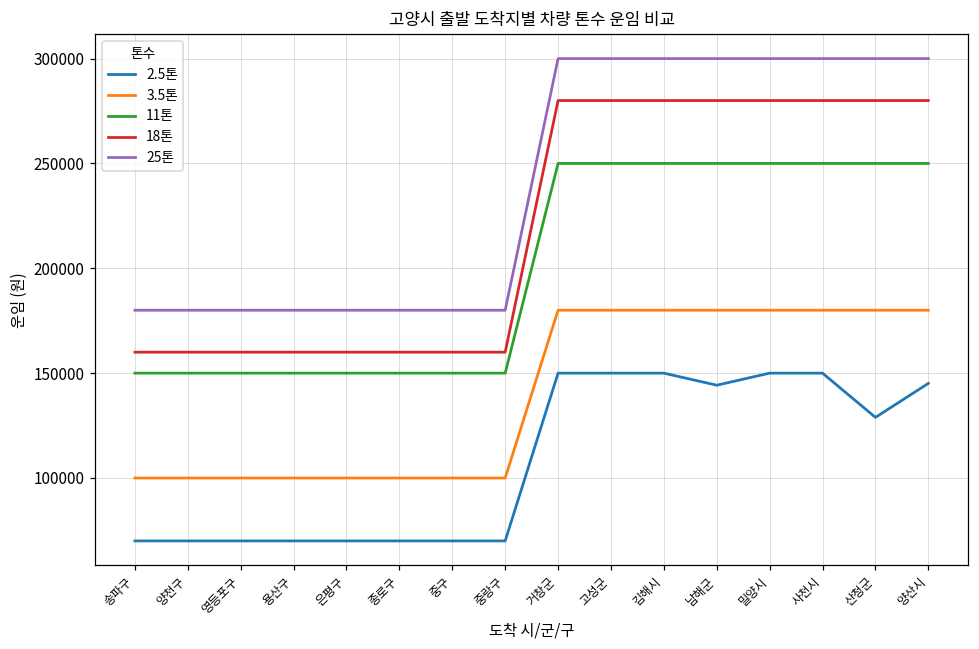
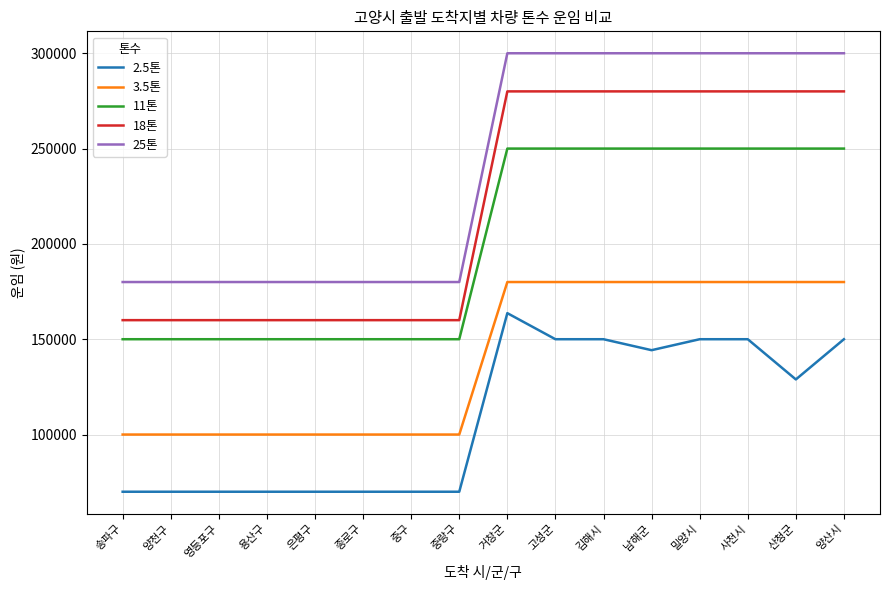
  {
    "2.5톤": {
      "송파구": 70000,
      "양천구": 70000,
      "영등포구": 70000,
      "용산구": 70000,
      "은평구": 70000,
      "종로구": 70000,
      "중구": 70000,
      "중랑구": 70000,
-     "거창군": 150000,
+     "거창군": 164000,
      "고성군": 150000,
      "김해시": 150000,
      "남해군": 144000,
      "밀양시": 150000,
      "사천시": 150000,
      "산청군": 129000,
-     "양산시": 145000
+     "양산시": 150000
    },
    "3.5톤": {
      "송파구": 100000,
      "양천구": 100000,
      "영등포구": 100000,
      "용산구": 100000,
      "은평구": 100000,
      "종로구": 100000,
      "중구": 100000,
      "중랑구": 100000,
      "거창군": 180000,
      "고성군": 180000,
      "김해시": 180000,
      "남해군": 180000,
      "밀양시": 180000,
      "사천시": 180000,
      "산청군": 180000,
      "양산시": 180000
    },
    "11톤": {
      "송파구": 150000,
      "양천구": 150000,
      "영등포구": 150000,
      "용산구": 150000,
      "은평구": 150000,
      "종로구": 150000,
      "중구": 150000,
      "중랑구": 150000,
      "거창군": 250000,
      "고성군": 250000,
      "김해시": 250000,
      "남해군": 250000,
      "밀양시": 250000,
      "사천시": 250000,
      "산청군": 250000,
      "양산시": 250000
    },
    "18톤": {
      "송파구": 160000,
      "양천구": 160000,
      "영등포구": 160000,
      "용산구": 160000,
      "은평구": 160000,
      "종로구": 160000,
      "중구": 160000,
      "중랑구": 160000,
      "거창군": 280000,
      "고성군": 280000,
      "김해시": 280000,
      "남해군": 280000,
      "밀양시": 280000,
      "사천시": 280000,
      "산청군": 280000,
      "양산시": 280000
    },
    "25톤": {
      "송파구": 180000,
      "양천구": 180000,
      "영등포구": 180000,
      "용산구": 180000,
      "은평구": 180000,
      "종로구": 180000,
      "중구": 180000,
      "중랑구": 180000,
      "거창군": 300000,
      "고성군": 300000,
      "김해시": 300000,
      "남해군": 300000,
      "밀양시": 300000,
      "사천시": 300000,
      "산청군": 300000,
      "양산시": 300000
    }
  }
